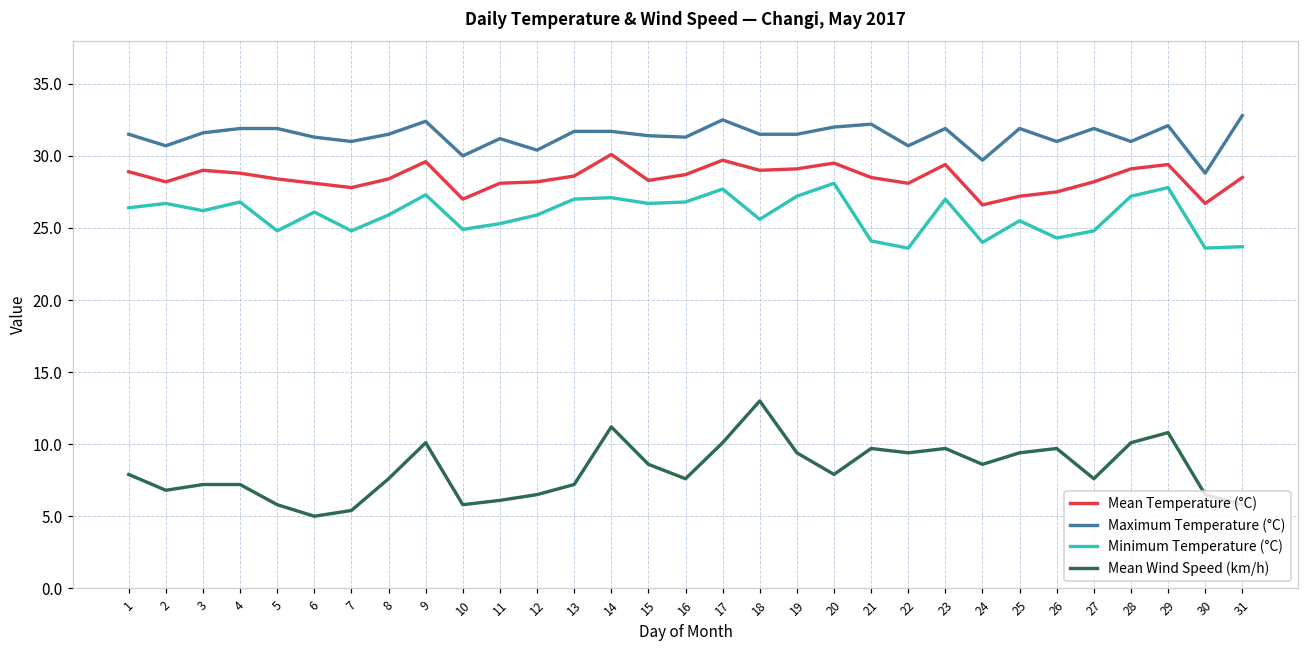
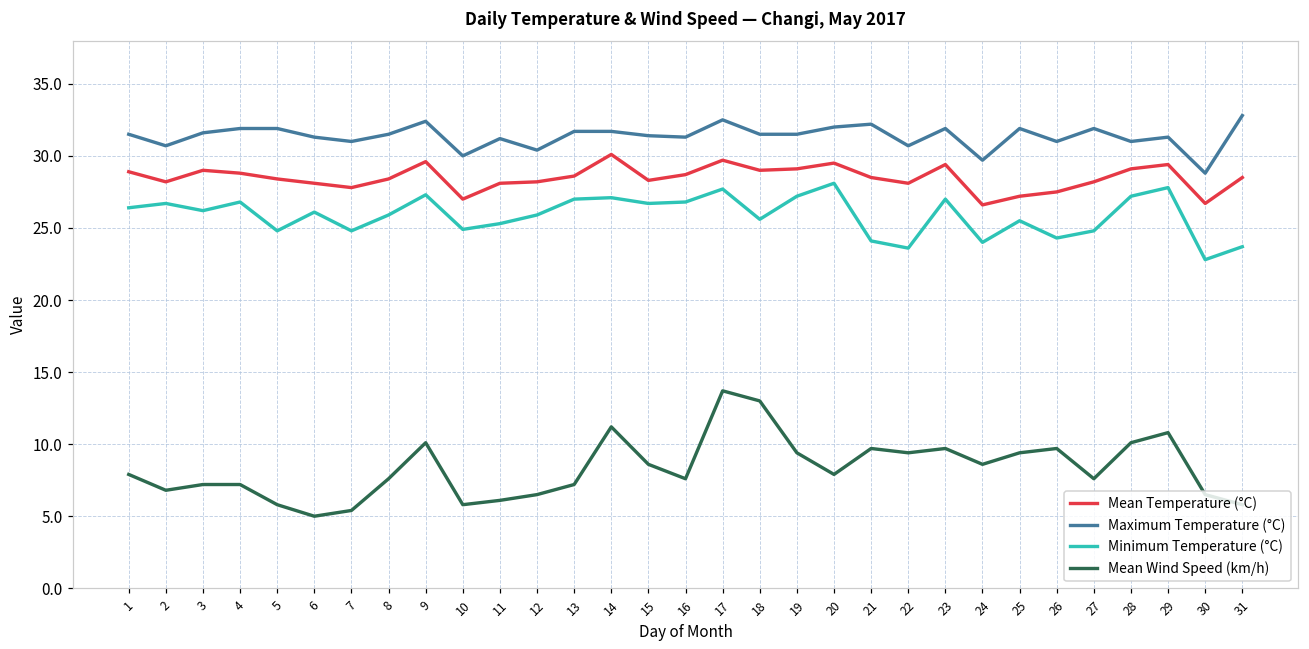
  {
    "Mean Temperature (°C)": {
      "1": 28.9,
      "2": 28.2,
      "3": 29.0,
      "4": 28.8,
      "5": 28.4,
      "6": 28.1,
      "7": 27.8,
      "8": 28.4,
      "9": 29.6,
      "10": 27.0,
      "11": 28.1,
      "12": 28.2,
      "13": 28.6,
      "14": 30.1,
      "15": 28.3,
      "16": 28.7,
      "17": 29.7,
      "18": 29.0,
      "19": 29.1,
      "20": 29.5,
      "21": 28.5,
      "22": 28.1,
      "23": 29.4,
      "24": 26.6,
      "25": 27.2,
      "26": 27.5,
      "27": 28.2,
      "28": 29.1,
      "29": 29.4,
      "30": 26.7,
      "31": 28.5
    },
    "Maximum Temperature (°C)": {
      "1": 31.5,
      "2": 30.7,
      "3": 31.6,
      "4": 31.9,
      "5": 31.9,
      "6": 31.3,
      "7": 31.0,
      "8": 31.5,
      "9": 32.4,
      "10": 30.0,
      "11": 31.2,
      "12": 30.4,
      "13": 31.7,
      "14": 31.7,
      "15": 31.4,
      "16": 31.3,
      "17": 32.5,
      "18": 31.5,
      "19": 31.5,
      "20": 32.0,
      "21": 32.2,
      "22": 30.7,
      "23": 31.9,
      "24": 29.7,
      "25": 31.9,
      "26": 31.0,
      "27": 31.9,
      "28": 31.0,
-     "29": 32.1,
+     "29": 31.3,
      "30": 28.8,
      "31": 32.8
    },
    "Minimum Temperature (°C)": {
      "1": 26.4,
      "2": 26.7,
      "3": 26.2,
      "4": 26.8,
      "5": 24.8,
      "6": 26.1,
      "7": 24.8,
      "8": 25.9,
      "9": 27.3,
      "10": 24.9,
      "11": 25.3,
      "12": 25.9,
      "13": 27.0,
      "14": 27.1,
      "15": 26.7,
      "16": 26.8,
      "17": 27.7,
      "18": 25.6,
      "19": 27.2,
      "20": 28.1,
      "21": 24.1,
      "22": 23.6,
      "23": 27.0,
      "24": 24.0,
      "25": 25.5,
      "26": 24.3,
      "27": 24.8,
      "28": 27.2,
      "29": 27.8,
-     "30": 23.6,
+     "30": 22.8,
      "31": 23.7
    },
    "Mean Wind Speed (km/h)": {
      "1": 7.9,
      "2": 6.8,
      "3": 7.2,
      "4": 7.2,
      "5": 5.8,
      "6": 5.0,
      "7": 5.4,
      "8": 7.6,
      "9": 10.1,
      "10": 5.8,
      "11": 6.1,
      "12": 6.5,
      "13": 7.2,
      "14": 11.2,
      "15": 8.6,
      "16": 7.6,
-     "17": 10.1,
+     "17": 13.7,
      "18": 13.0,
      "19": 9.4,
      "20": 7.9,
      "21": 9.7,
      "22": 9.4,
      "23": 9.7,
      "24": 8.6,
      "25": 9.4,
      "26": 9.7,
      "27": 7.6,
      "28": 10.1,
      "29": 10.8
    }
  }
